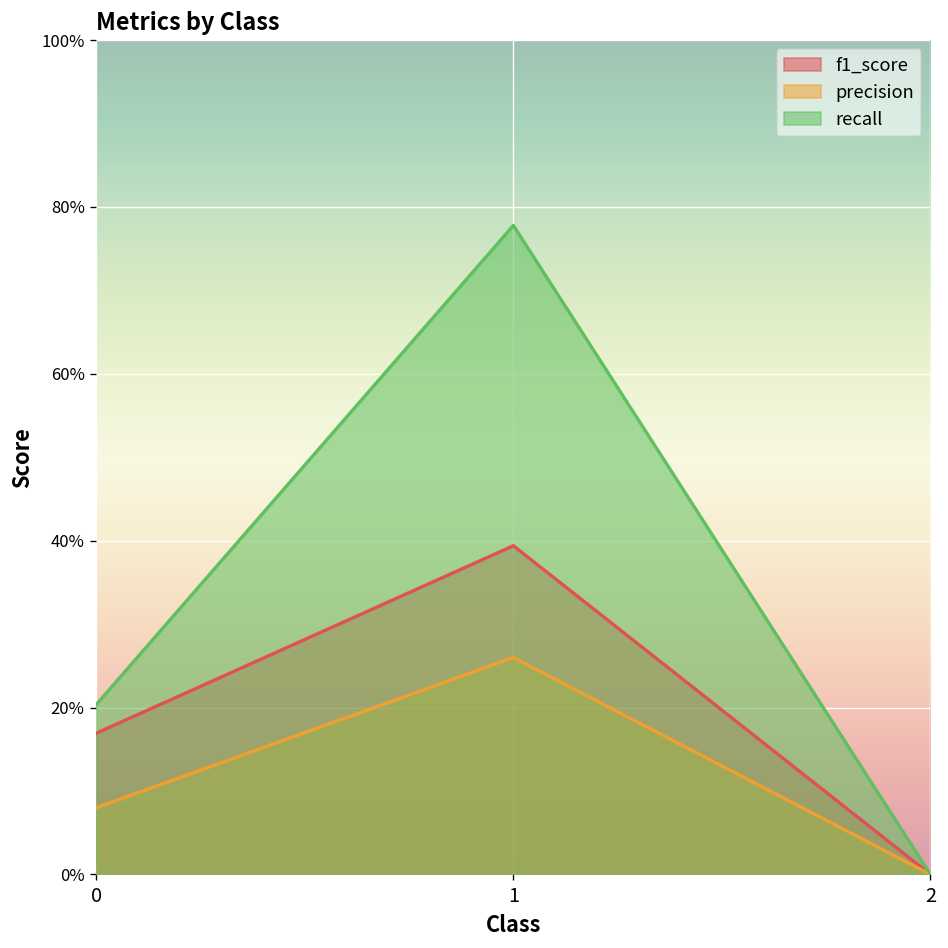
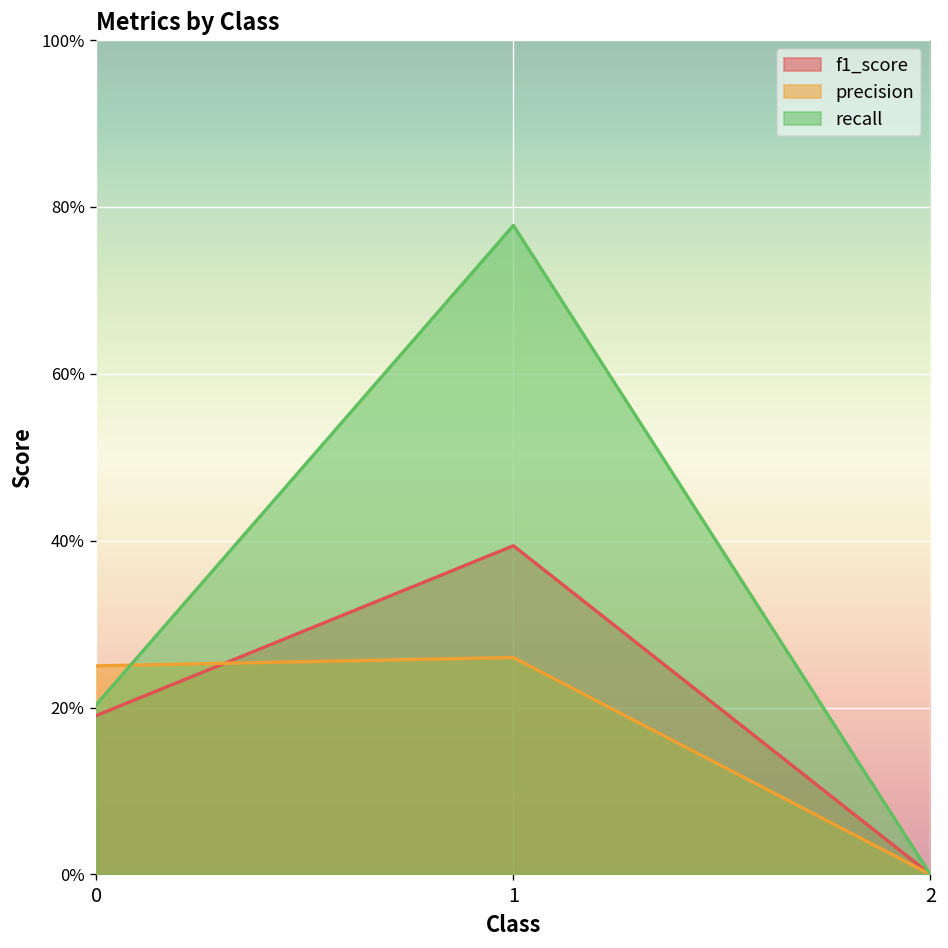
  {
    "f1_score": {
-     "0": "17%",
+     "0": "19%",
      "1": "39%"
    },
    "precision": {
-     "0": "8%",
+     "0": "25%",
      "1": "26%"
    },
    "recall": {
      "0": "20%",
      "1": "78%"
    }
  }
